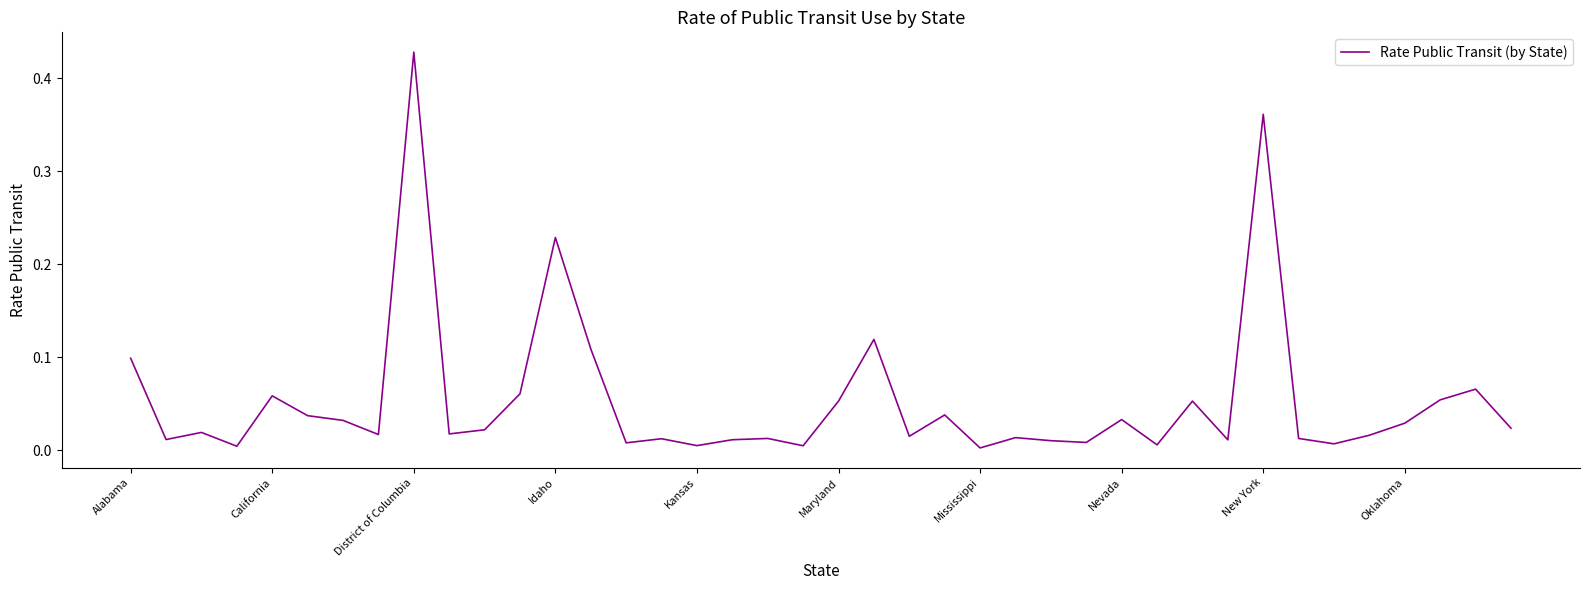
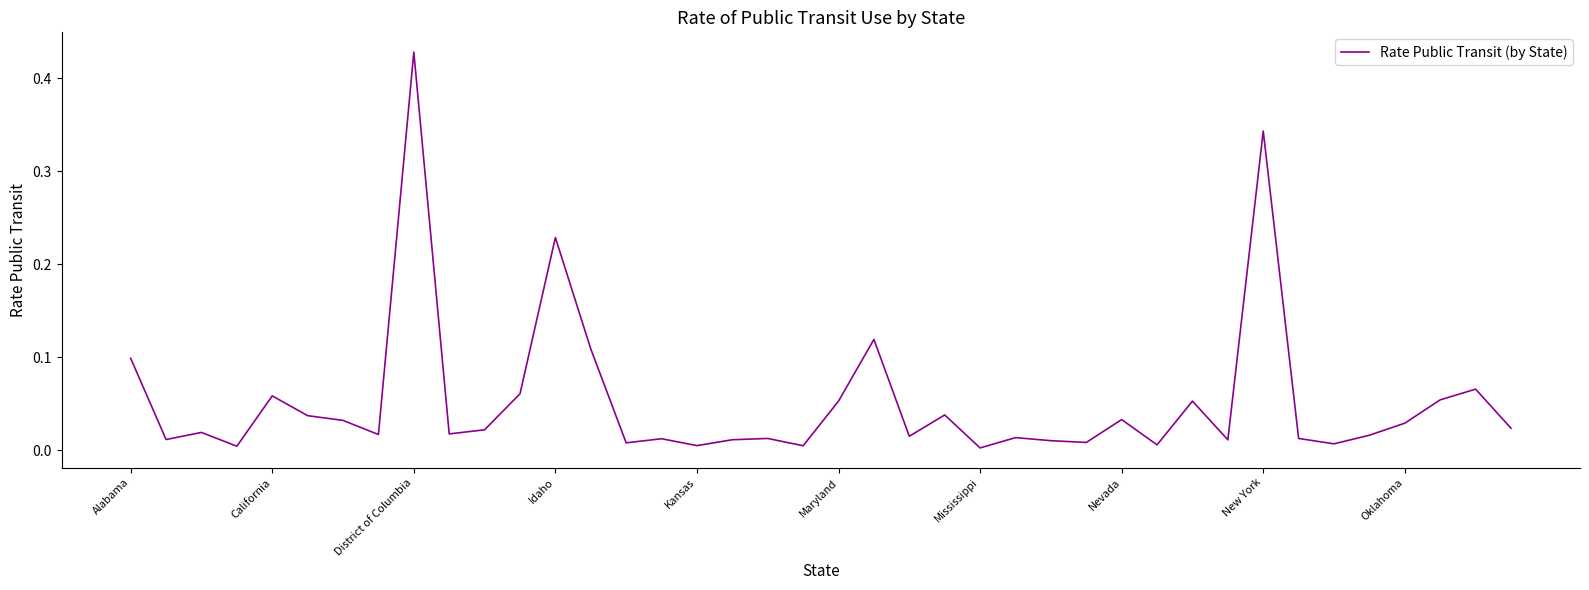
  {
    "Alabama": 0.10,
    "California": 0.06,
    "District of Columbia": 0.43,
    "Idaho": 0.23,
    "Kansas": 0.00,
    "Maryland": 0.05,
    "Mississippi": 0.00,
    "Nevada": 0.03,
-   "New York": 0.36,
+   "New York": 0.34,
    "Oklahoma": 0.03
  }
